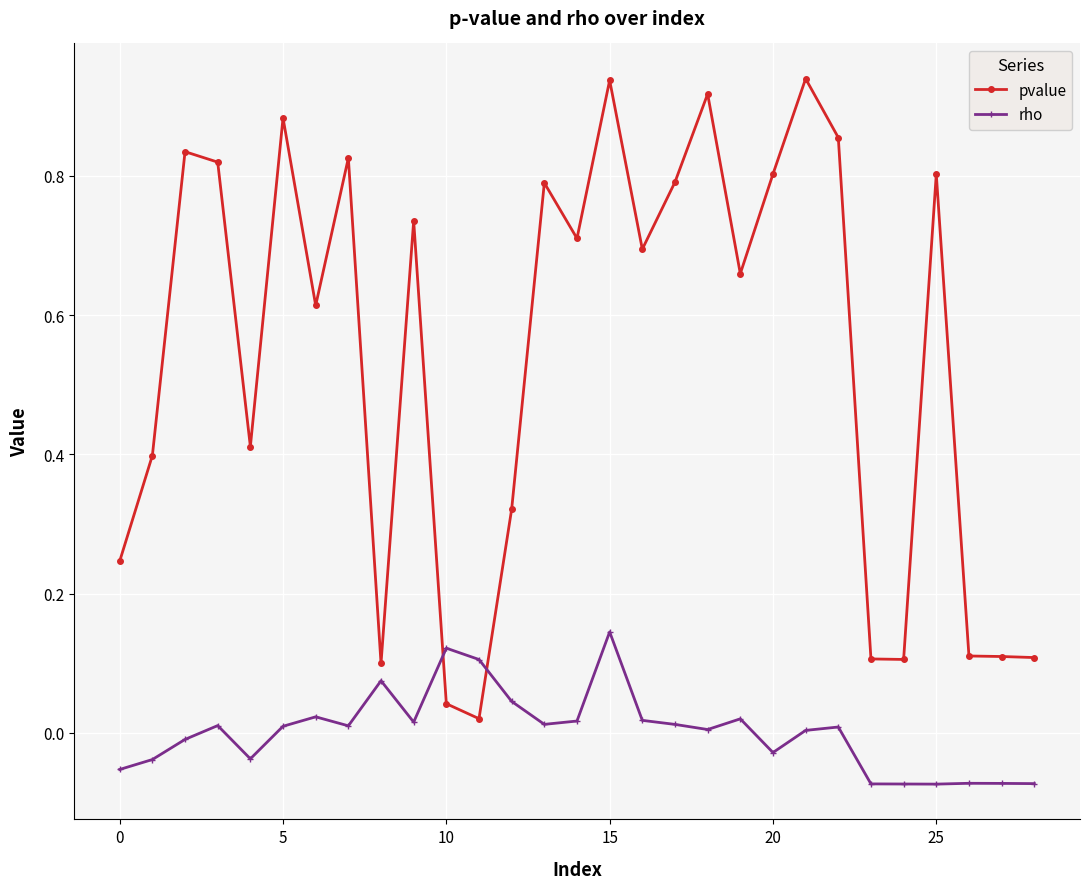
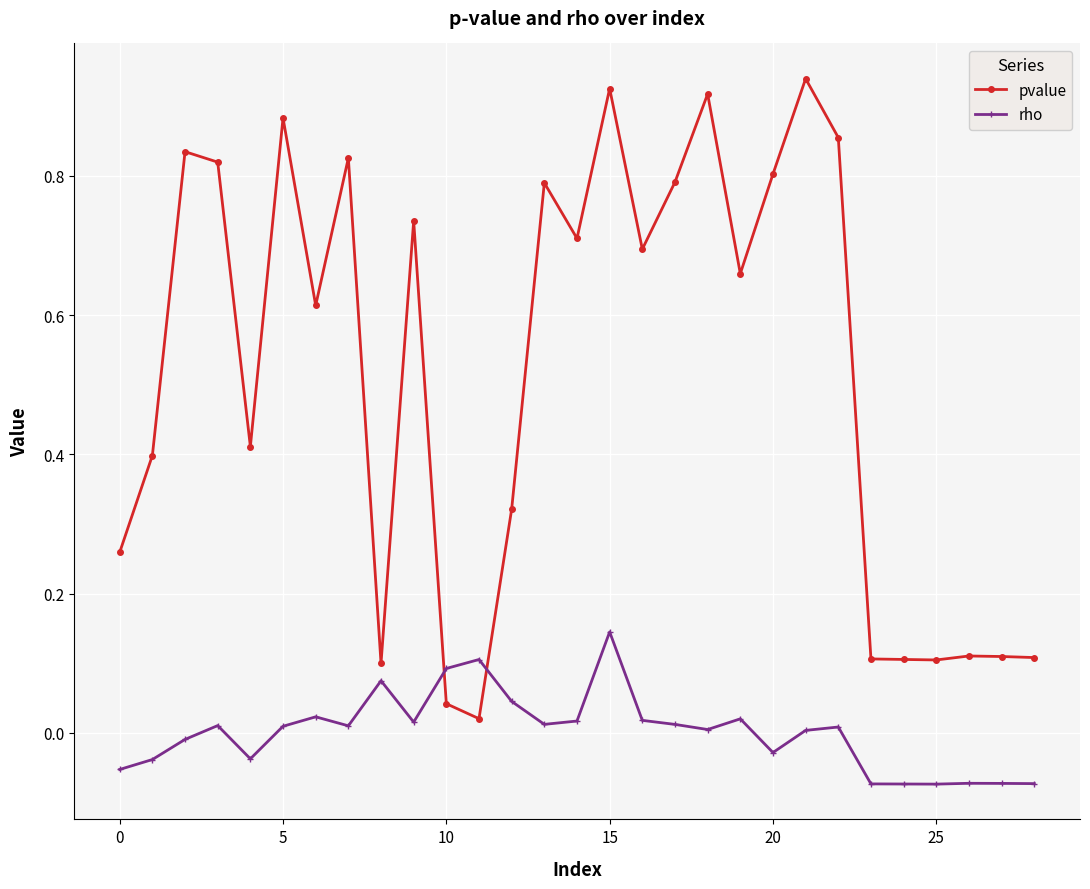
  {
    "pvalue": {
-     "0": 0.25,
+     "0": 0.26,
      "5": 0.88,
      "10": 0.04,
-     "15": 0.94,
+     "15": 0.93,
      "20": 0.80,
-     "25": 0.80
+     "25": 0.10
    },
    "rho": {
      "0": -0.05,
      "5": 0.01,
-     "10": 0.12,
+     "10": 0.09,
      "15": 0.14,
      "20": -0.03,
      "25": -0.07
    }
  }
